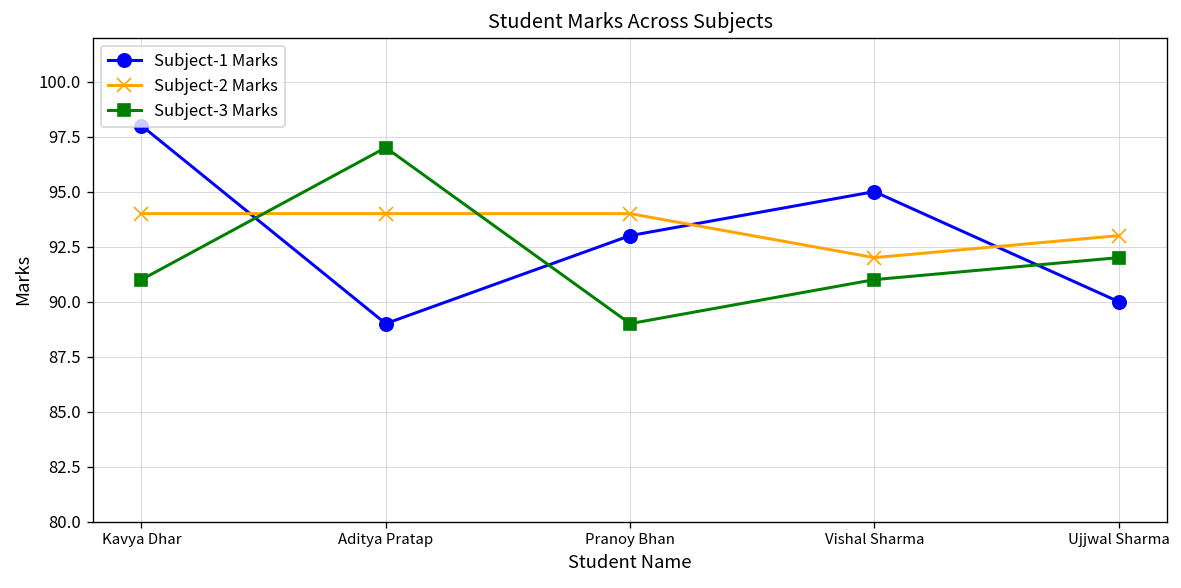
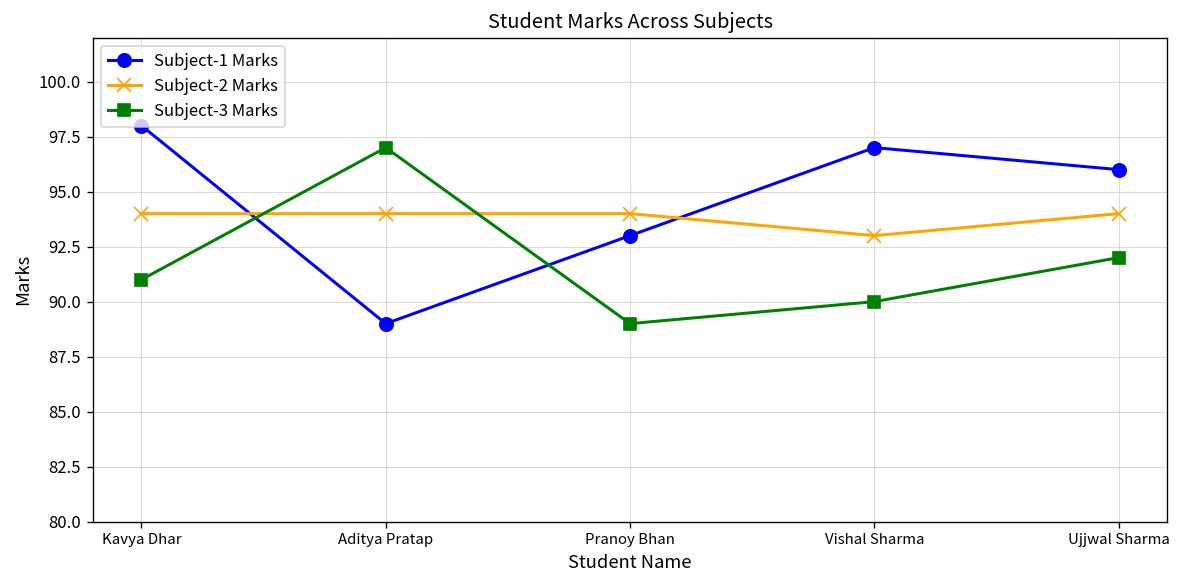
  {
    "Subject-1 Marks": {
      "Aditya Pratap": 89,
      "Pranoy Bhan": 93,
-     "Vishal Sharma": 95,
-     "Ujjwal Sharma": 90
+     "Vishal Sharma": 97,
+     "Ujjwal Sharma": 96
    },
    "Subject-2 Marks": {
      "Kavya Dhar": 94,
      "Aditya Pratap": 94,
      "Pranoy Bhan": 94,
-     "Vishal Sharma": 92,
-     "Ujjwal Sharma": 93
+     "Vishal Sharma": 93,
+     "Ujjwal Sharma": 94
    },
    "Subject-3 Marks": {
      "Kavya Dhar": 91,
      "Aditya Pratap": 97,
      "Pranoy Bhan": 89,
-     "Vishal Sharma": 91,
+     "Vishal Sharma": 90,
      "Ujjwal Sharma": 92
    }
  }
